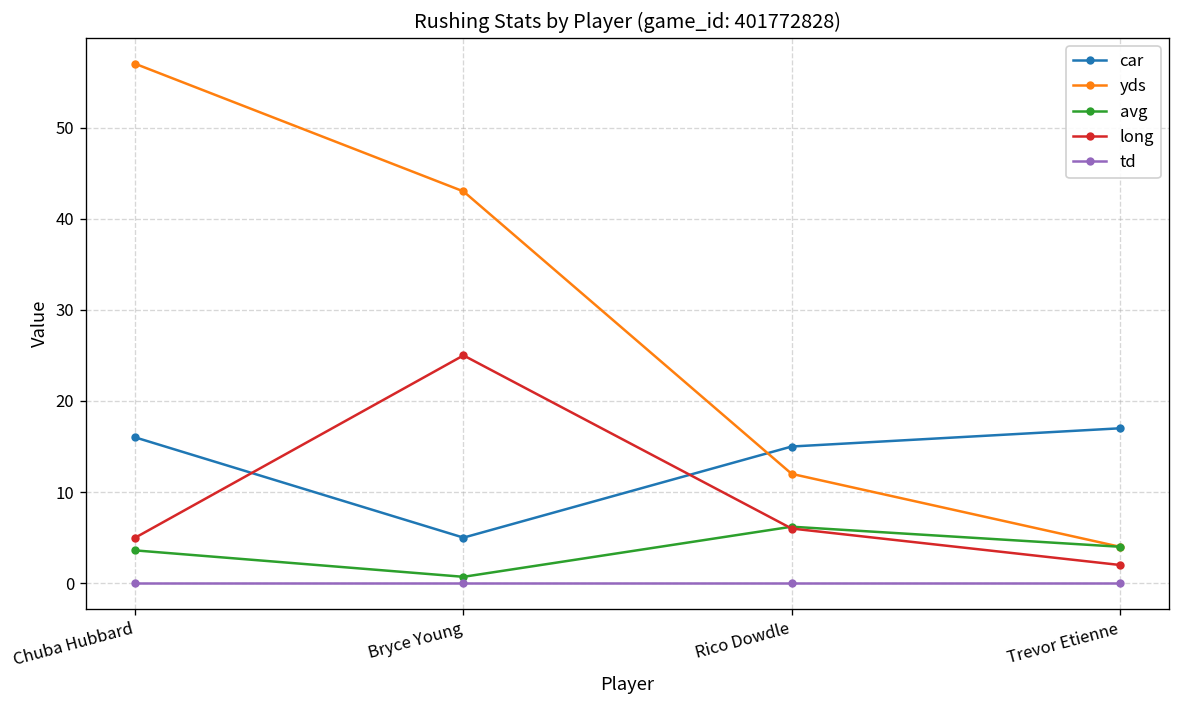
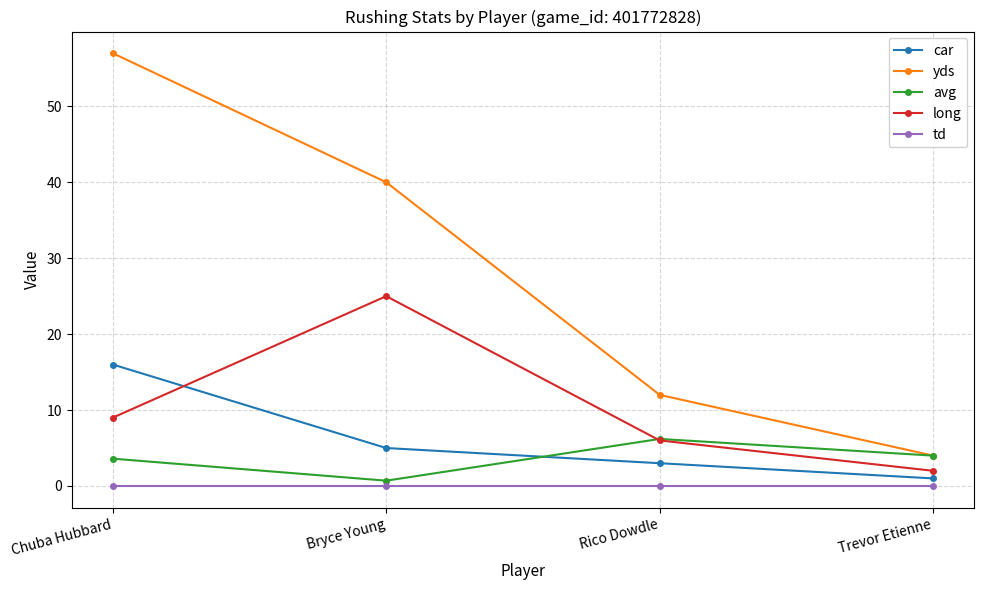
  {
    "car": {
      "Chuba Hubbard": 16,
      "Bryce Young": 5,
-     "Rico Dowdle": 15,
-     "Trevor Etienne": 17
+     "Rico Dowdle": 3,
+     "Trevor Etienne": 1
    },
    "yds": {
      "Chuba Hubbard": 57,
-     "Bryce Young": 43,
+     "Bryce Young": 40,
      "Rico Dowdle": 12
    },
    "avg": {
      "Chuba Hubbard": 4,
      "Bryce Young": 1
    },
    "long": {
-     "Chuba Hubbard": 5,
+     "Chuba Hubbard": 9,
      "Bryce Young": 25,
      "Trevor Etienne": 2
    },
    "td": {
      "Chuba Hubbard": 0,
      "Bryce Young": 0,
      "Rico Dowdle": 0,
      "Trevor Etienne": 0
    }
  }
